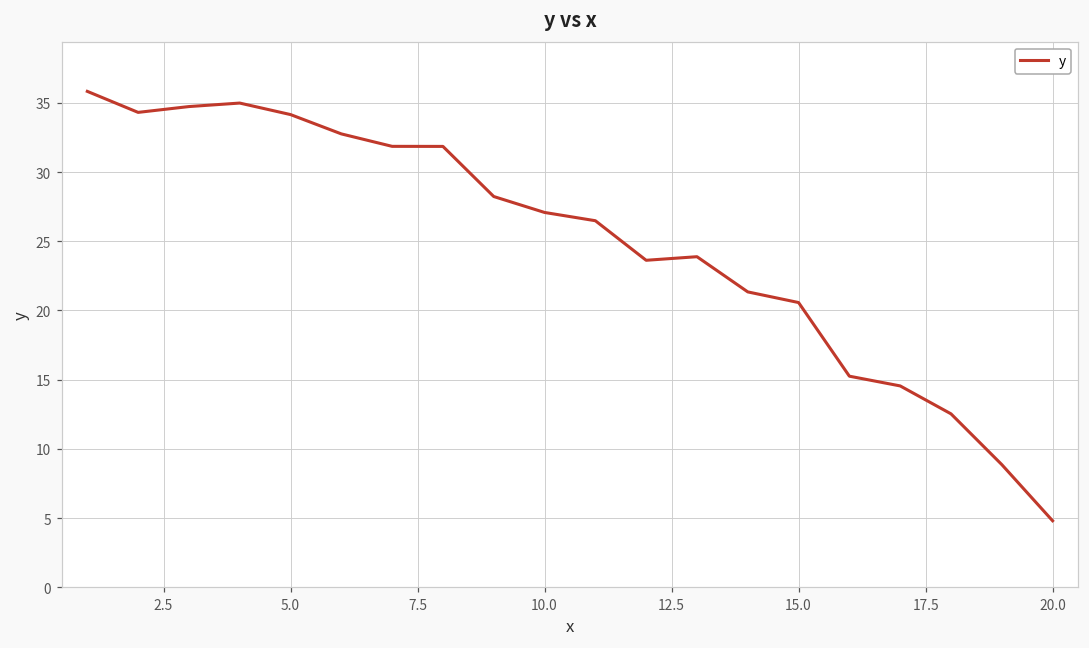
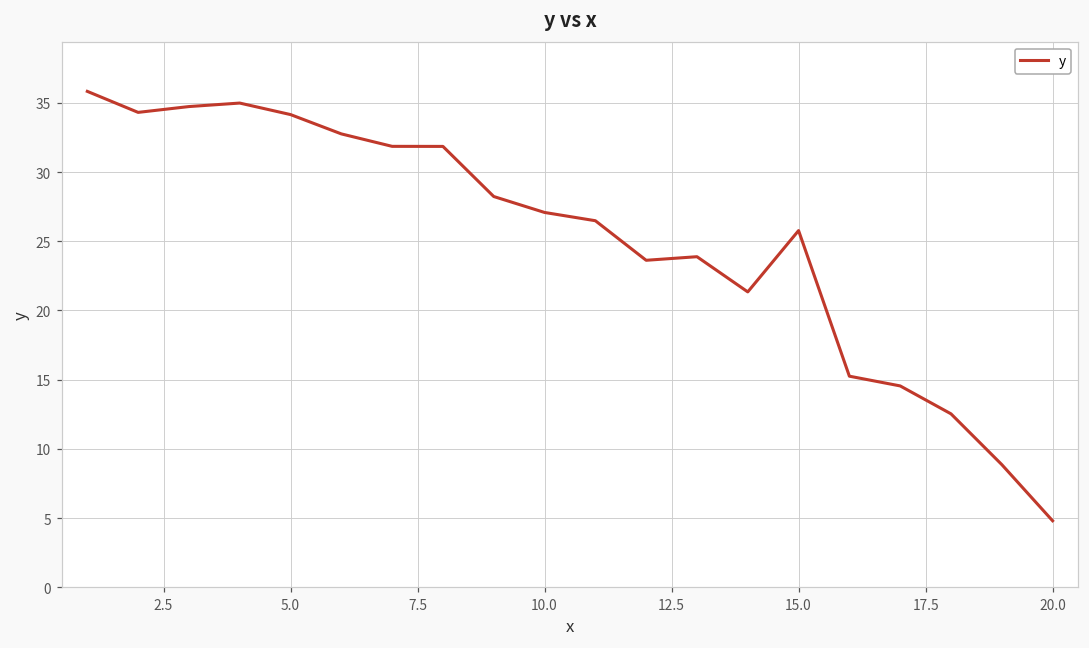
  {
    "5.0": 34.2,
    "10.0": 27.1,
-   "15.0": 20.6,
+   "15.0": 25.8,
    "20.0": 4.8
  }
